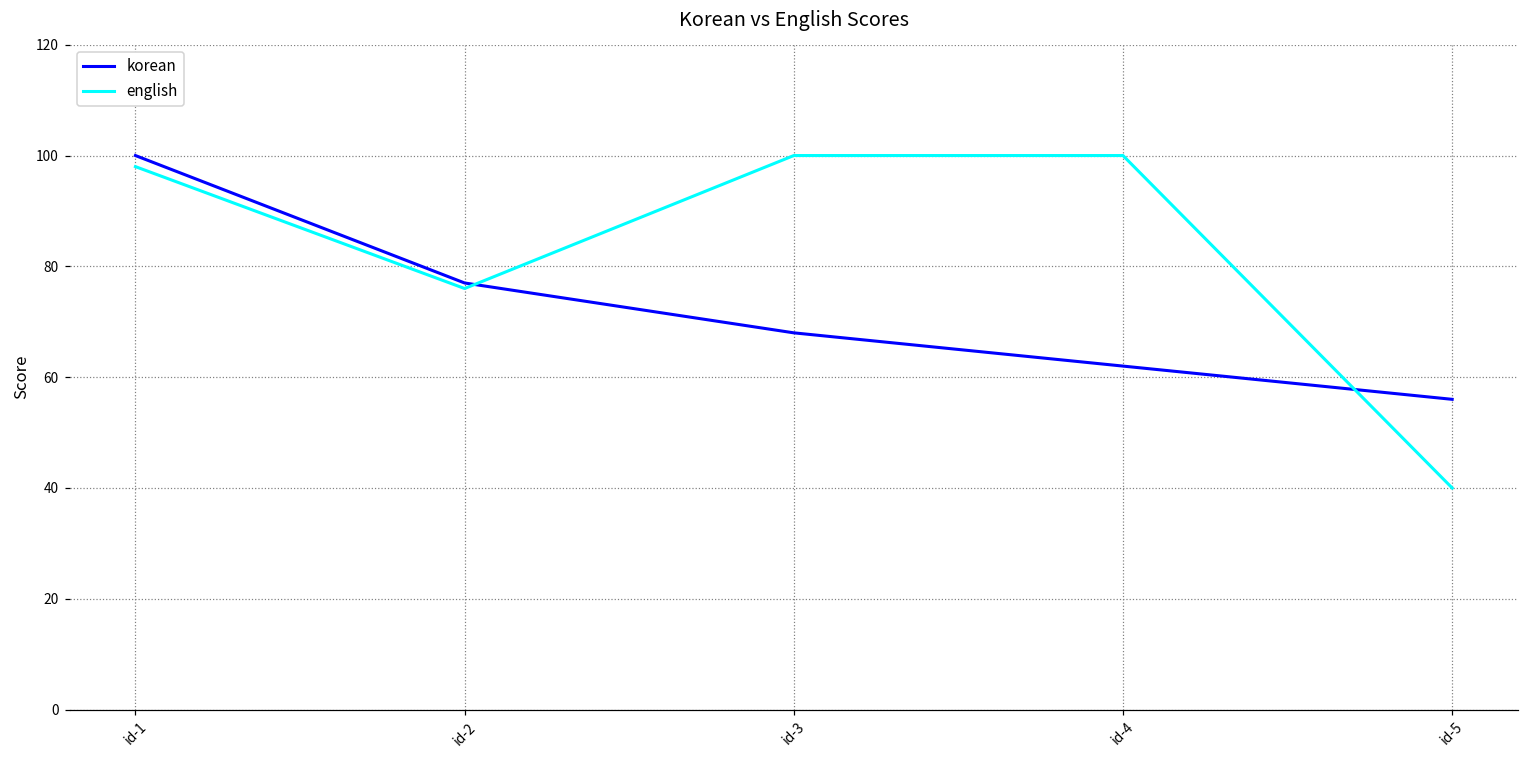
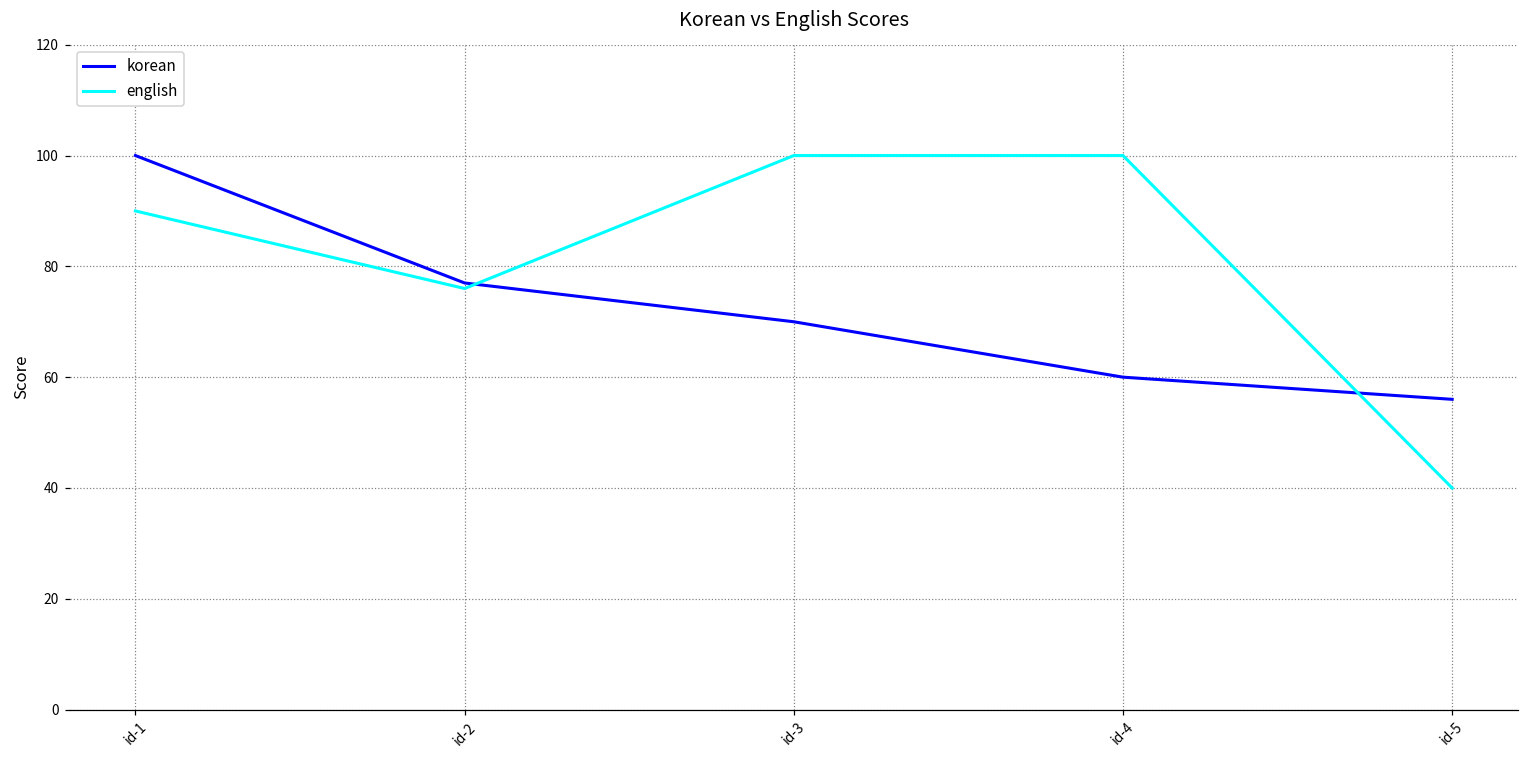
  {
    "korean": {
      "id-1": 100,
      "id-2": 77,
-     "id-3": 68,
-     "id-4": 62,
+     "id-3": 70,
+     "id-4": 60,
      "id-5": 56
    },
    "english": {
-     "id-1": 98,
+     "id-1": 90,
      "id-2": 76,
      "id-3": 100,
      "id-4": 100,
      "id-5": 40
    }
  }
